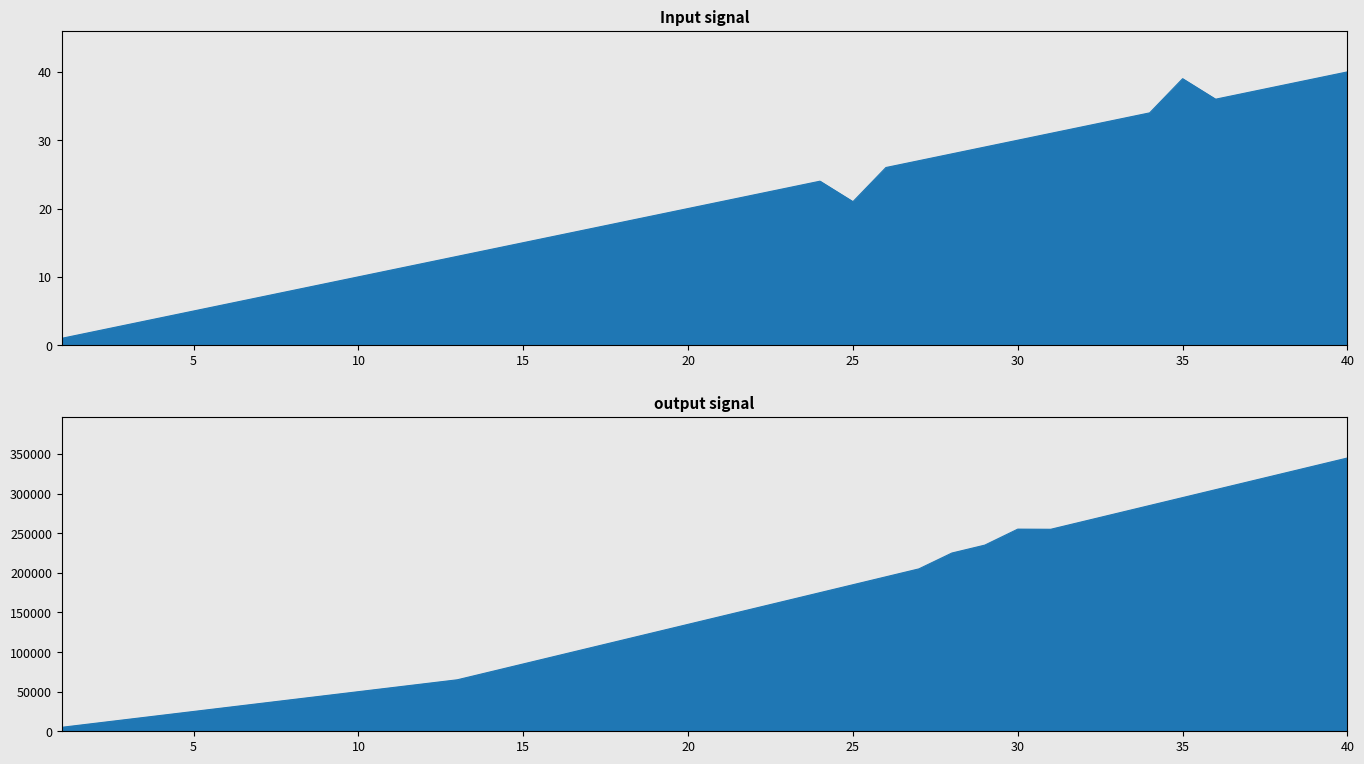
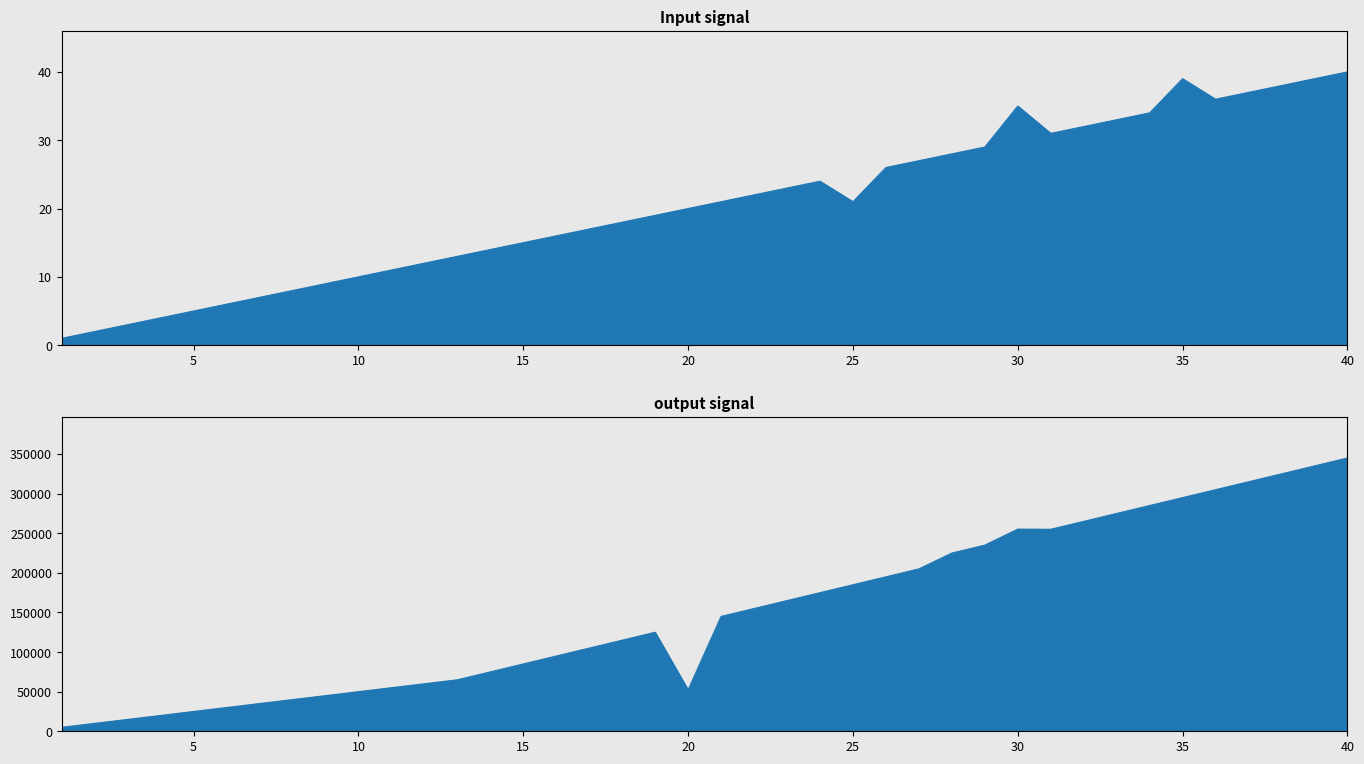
  {
    "Input signal": {
      "5": 5,
      "10": 10,
      "15": 15,
      "20": 20,
      "25": 21,
-     "30": 30,
+     "30": 35,
      "35": 39,
      "40": 40
    },
    "output signal": {
      "5": 30000,
      "10": 50000,
      "15": 90000,
-     "20": 140000,
+     "20": 50000,
      "25": 190000,
      "30": 260000,
      "35": 300000,
      "40": 350000
    }
  }
